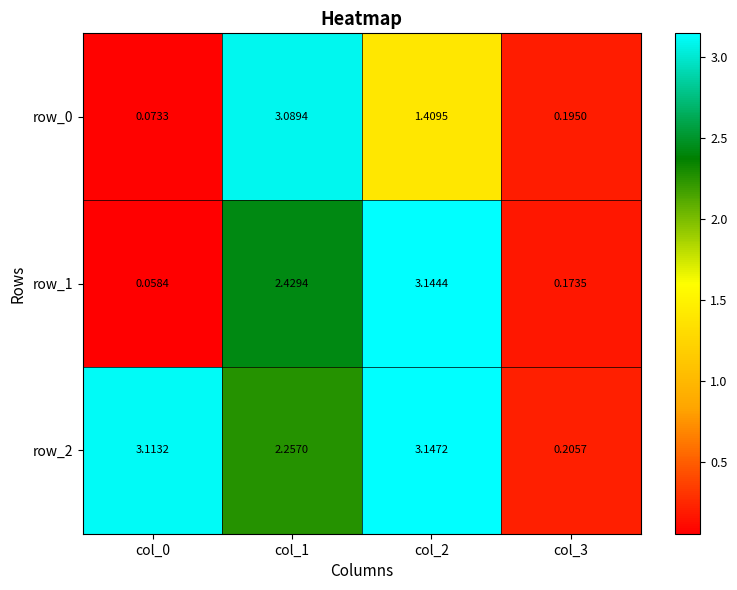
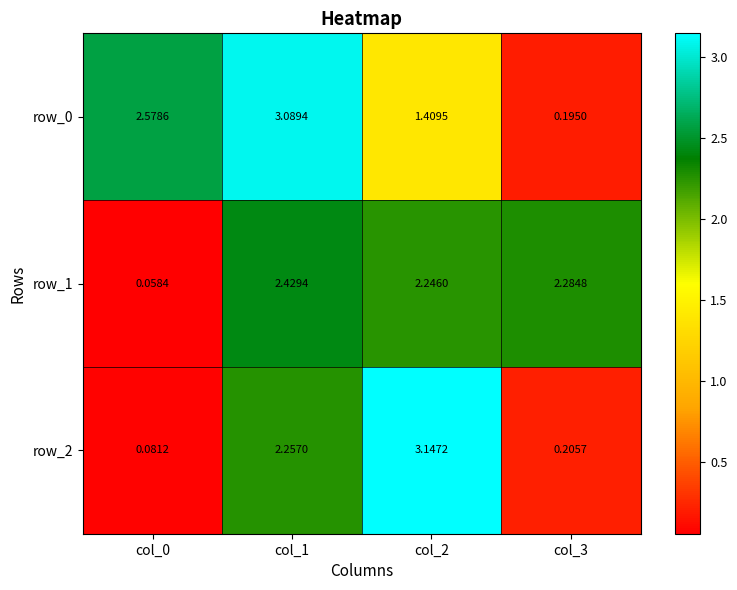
  {
    "row_0": {
-     "col_0": 0.0733,
+     "col_0": 2.5786,
      "col_1": 3.0894,
      "col_2": 1.4095,
      "col_3": 0.1950
    },
    "row_1": {
      "col_0": 0.0584,
      "col_1": 2.4294,
-     "col_2": 3.1444,
-     "col_3": 0.1735
+     "col_2": 2.2460,
+     "col_3": 2.2848
    },
    "row_2": {
-     "col_0": 3.1132,
+     "col_0": 0.0812,
      "col_1": 2.2570,
      "col_2": 3.1472,
      "col_3": 0.2057
    }
  }
